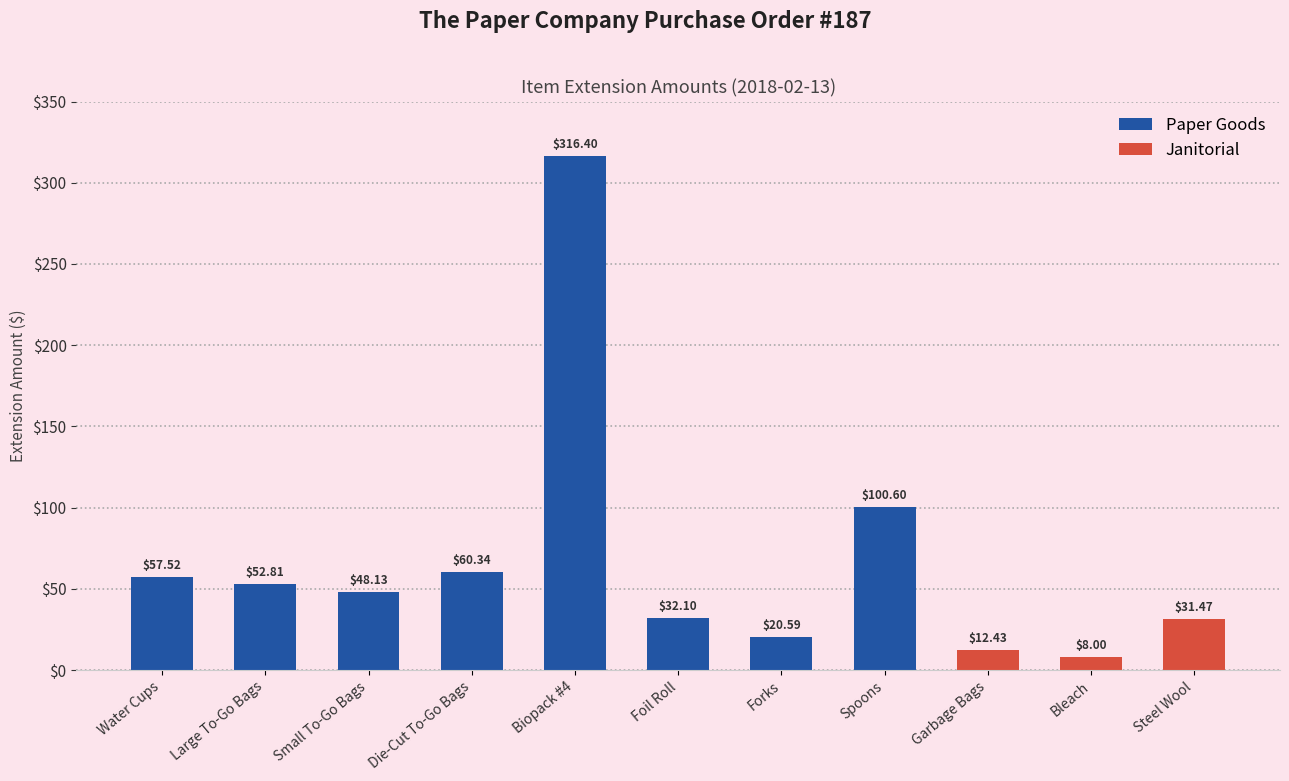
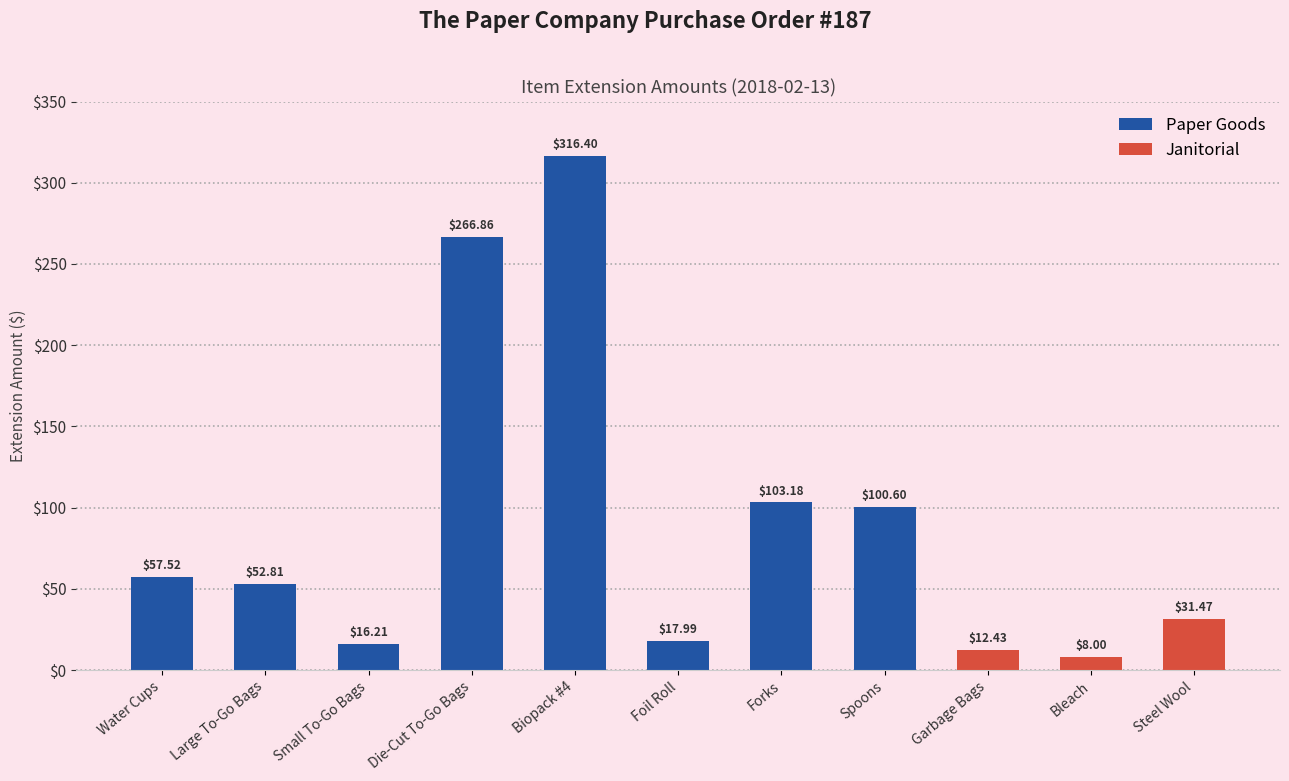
  {
    "Water Cups": "$57.52",
    "Large To-Go Bags": "$52.81",
-   "Small To-Go Bags": "$48.13",
-   "Die-Cut To-Go Bags": "$60.34",
+   "Small To-Go Bags": "$16.21",
+   "Die-Cut To-Go Bags": "$266.86",
    "Biopack #4": "$316.40",
-   "Foil Roll": "$32.10",
-   "Forks": "$20.59",
+   "Foil Roll": "$17.99",
+   "Forks": "$103.18",
    "Spoons": "$100.60",
    "Garbage Bags": "$12.43",
    "Bleach": "$8.00",
    "Steel Wool": "$31.47"
  }
